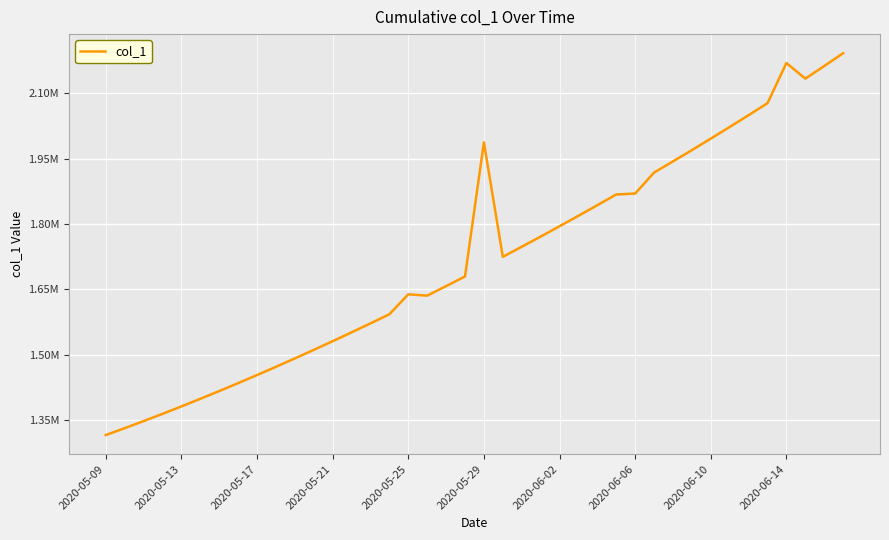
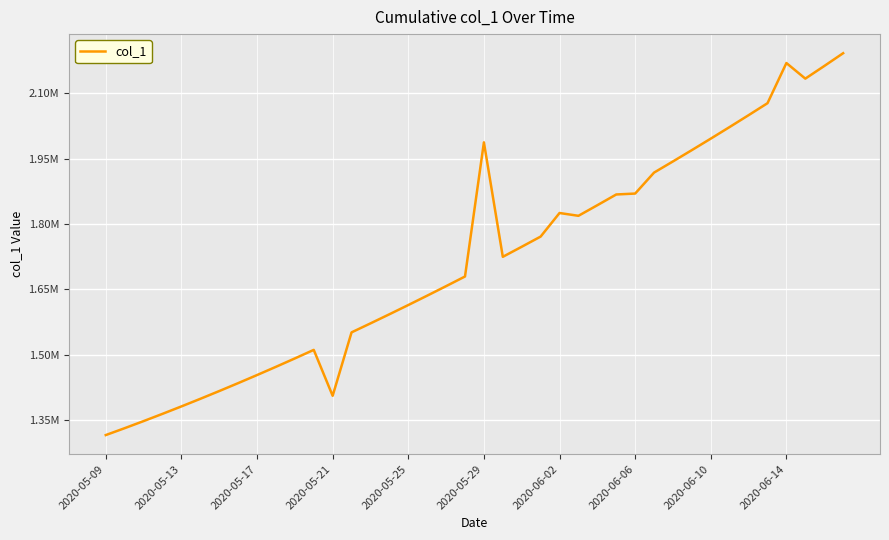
  {
    "2020-05-09": 1320000,
    "2020-05-13": 1380000,
    "2020-05-17": 1450000,
-   "2020-05-21": 1530000,
-   "2020-05-25": 1640000,
+   "2020-05-21": 1410000,
+   "2020-05-25": 1610000,
    "2020-05-29": 1990000,
-   "2020-06-02": 1790000,
+   "2020-06-02": 1830000,
    "2020-06-06": 1870000,
    "2020-06-10": 2000000,
    "2020-06-14": 2170000
  }
